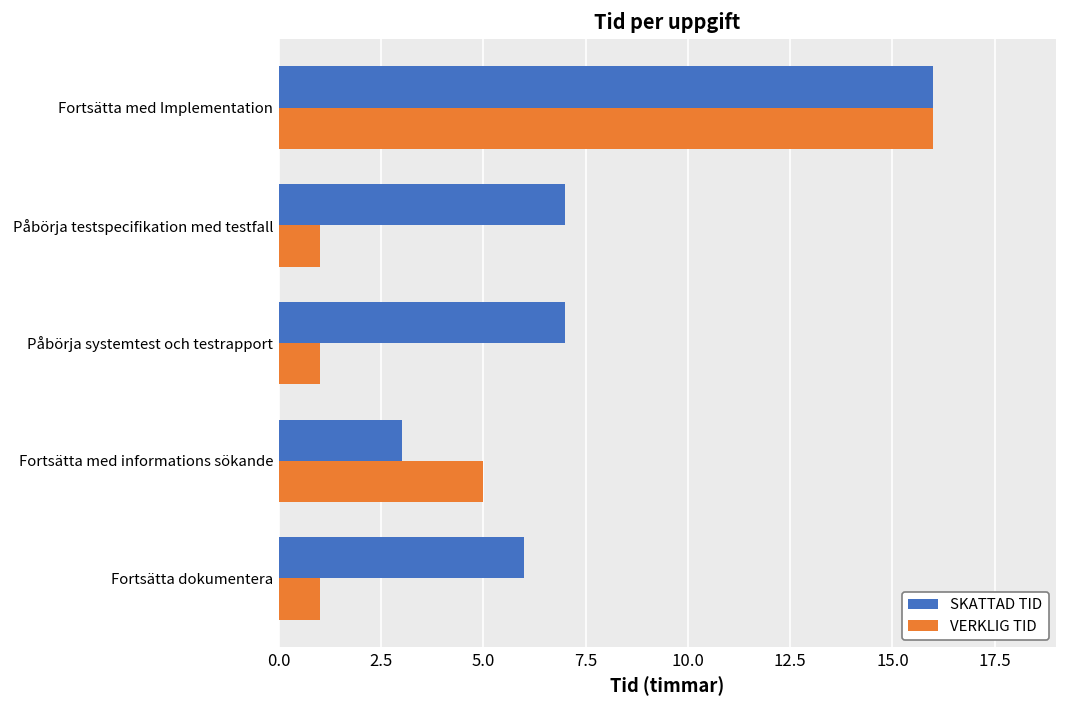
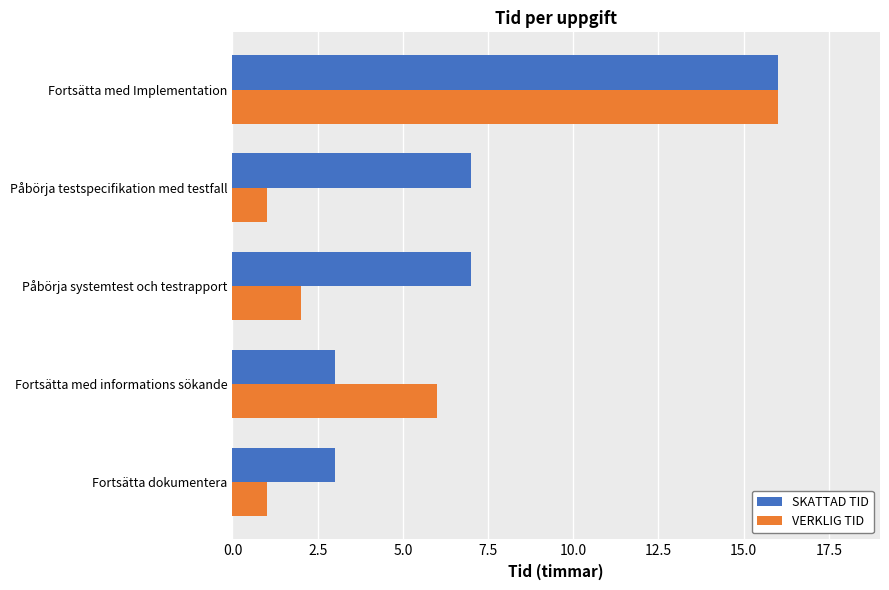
  {
    "SKATTAD TID": {
      "Fortsätta med Implementation": 16,
      "Påbörja testspecifikation med testfall": 7,
      "Påbörja systemtest och testrapport": 7,
      "Fortsätta med informations sökande": 3,
-     "Fortsätta dokumentera": 6
+     "Fortsätta dokumentera": 3
    },
    "VERKLIG TID": {
      "Fortsätta med Implementation": 16,
      "Påbörja testspecifikation med testfall": 1,
-     "Påbörja systemtest och testrapport": 1,
-     "Fortsätta med informations sökande": 5,
+     "Påbörja systemtest och testrapport": 2,
+     "Fortsätta med informations sökande": 6,
      "Fortsätta dokumentera": 1
    }
  }
